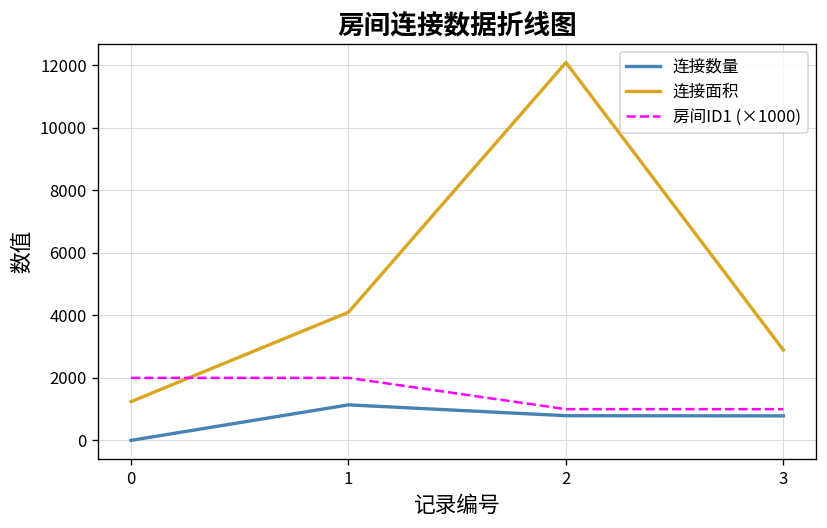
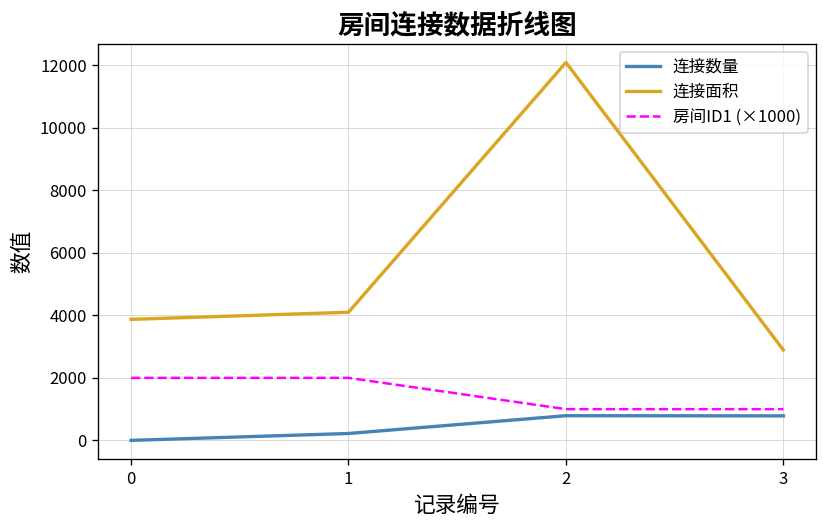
  {
    "连接数量": {
      "0": 0,
-     "1": 1100,
+     "1": 200,
      "2": 800,
      "3": 800
    },
    "连接面积": {
-     "0": 1200,
+     "0": 3900,
      "1": 4100,
      "2": 12100,
      "3": 2900
    },
    "房间ID1 (×1000)": {
      "0": 2000,
      "1": 2000,
      "2": 1000,
      "3": 1000
    }
  }
